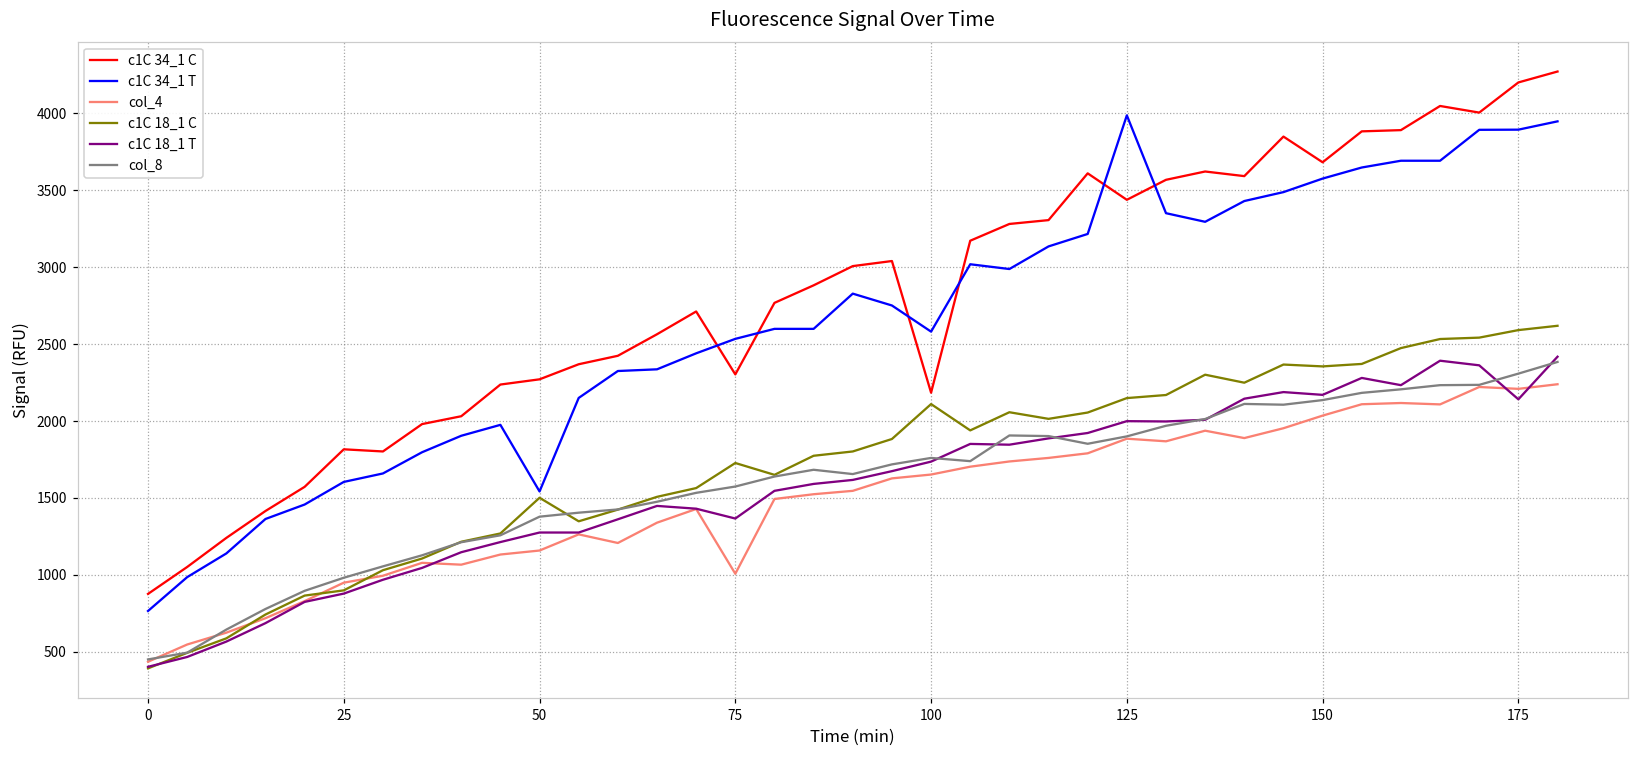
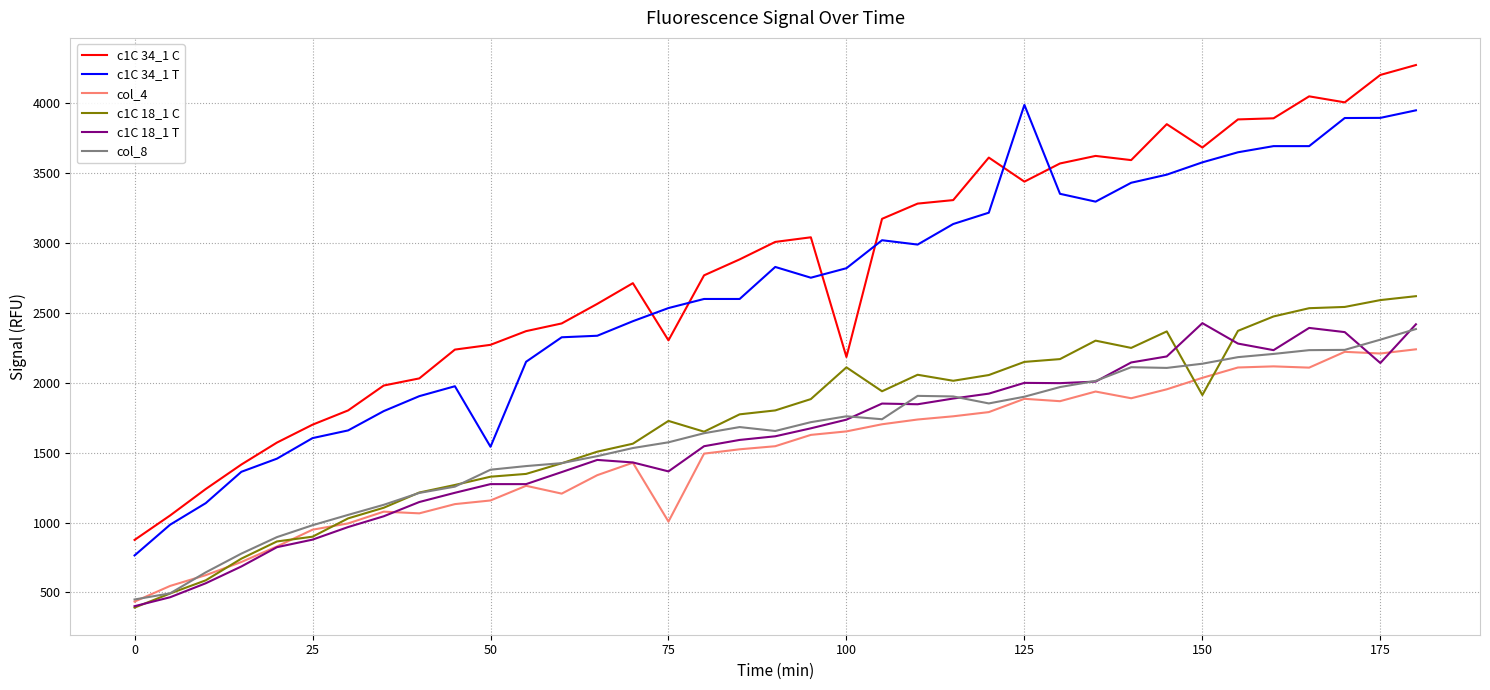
  {
    "c1C 34_1 C": {
      "0": 880,
-     "25": 1820,
+     "25": 1700,
      "50": 2270,
      "75": 2300,
      "100": 2180,
      "125": 3440,
      "150": 3680,
      "175": 4200
    },
    "c1C 34_1 T": {
      "0": 770,
      "25": 1600,
      "50": 1540,
      "75": 2530,
-     "100": 2580,
+     "100": 2820,
      "125": 3990,
      "150": 3580,
      "175": 3890
    },
    "col_4": {
      "25": 950,
      "50": 1160,
      "75": 1010,
      "100": 1650,
      "150": 2040,
      "175": 2210
    },
    "c1C 18_1 C": {
      "25": 900,
-     "50": 1500,
+     "50": 1330,
      "75": 1730,
      "100": 2110,
      "125": 2150,
-     "150": 2360,
+     "150": 1910,
      "175": 2590
    },
    "c1C 18_1 T": {
      "25": 880,
      "50": 1280,
      "75": 1370,
      "100": 1740,
      "125": 2000,
-     "150": 2170,
+     "150": 2430,
      "175": 2140
    },
    "col_8": {
      "25": 980,
      "50": 1380,
      "75": 1570,
      "100": 1760,
      "150": 2140,
      "175": 2310
    }
  }
